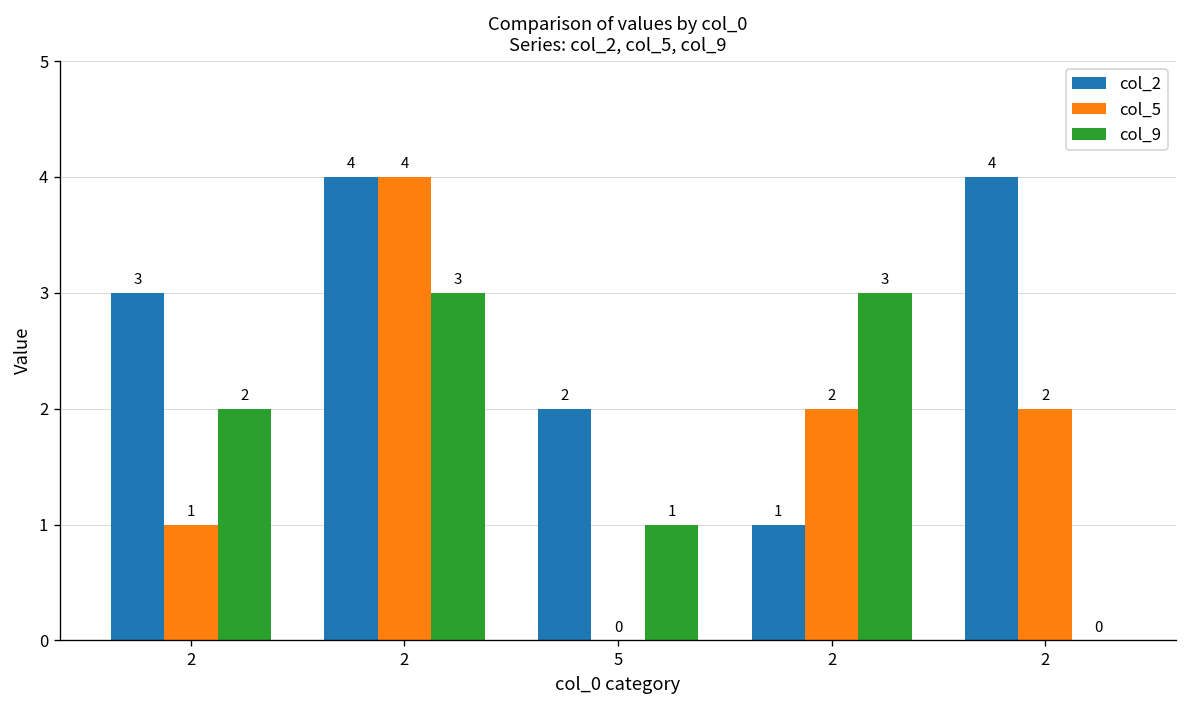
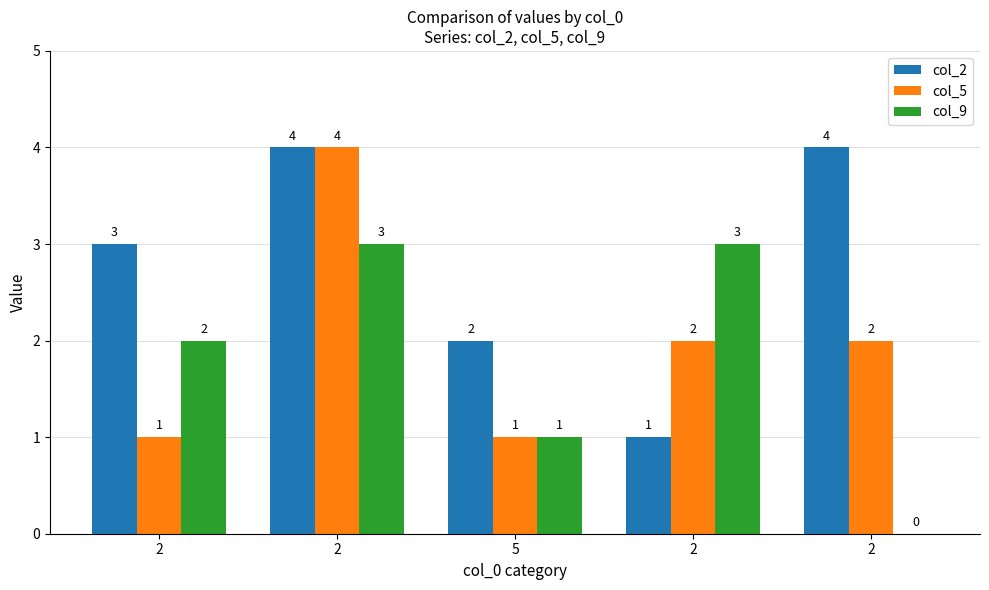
  {
    "col_2": {
      "5": 2
    },
    "col_5": {
-     "5": 0
+     "5": 1
    },
    "col_9": {
      "5": 1
    }
  }
